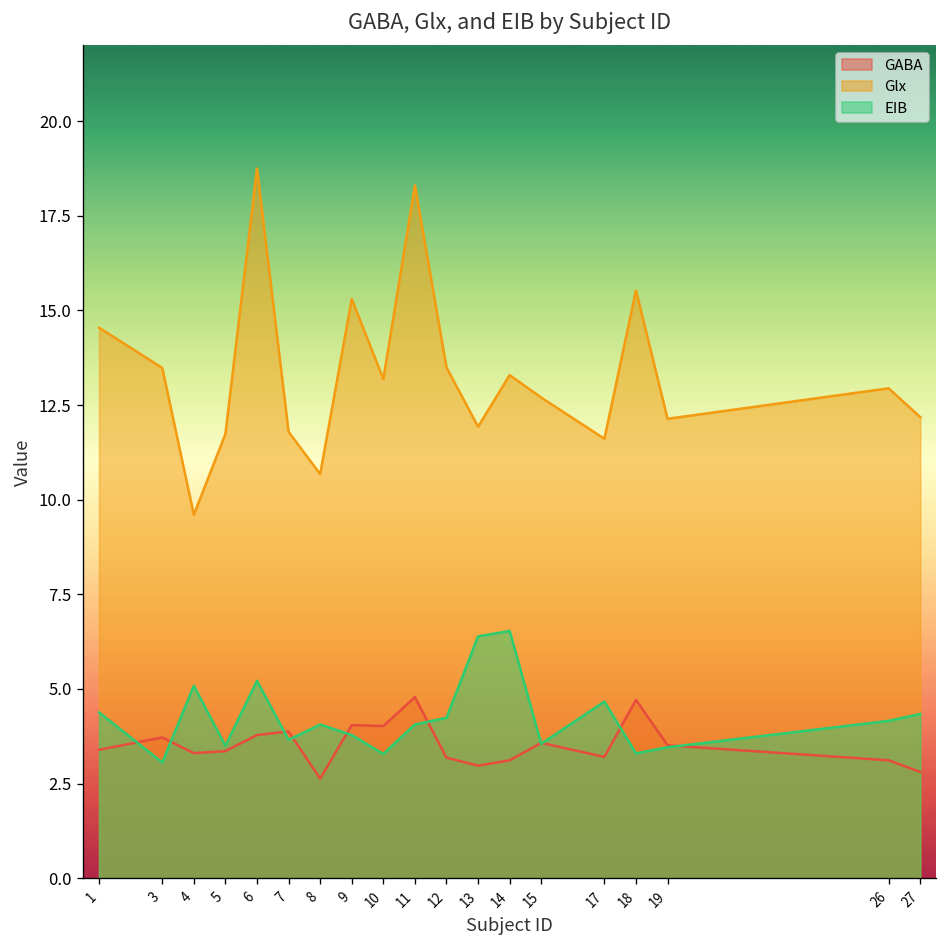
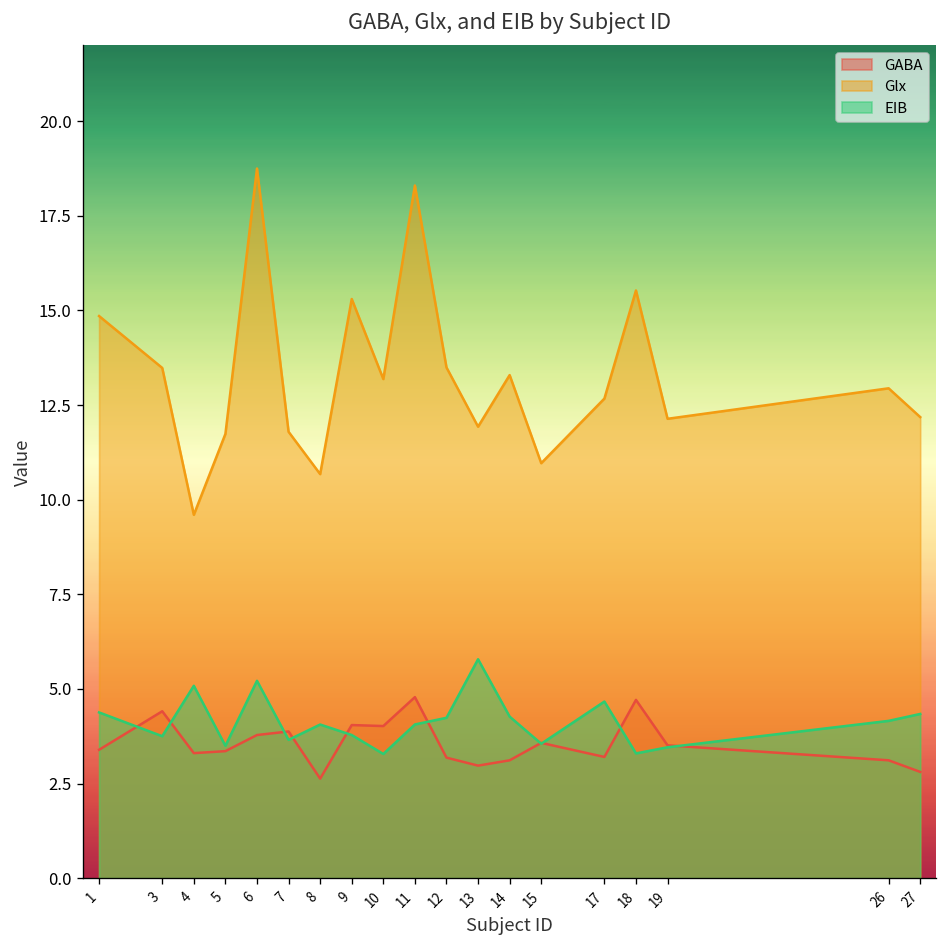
  {
    "GABA": {
      "1": 3.4,
-     "3": 3.7,
+     "3": 4.4,
      "4": 3.3,
      "5": 3.4,
      "6": 3.8,
      "7": 3.9,
      "8": 2.6,
      "9": 4.0,
      "10": 4.0,
      "11": 4.8,
      "12": 3.2,
      "13": 3.0,
      "14": 3.1,
      "17": 3.2,
      "18": 4.7,
      "26": 3.1,
      "27": 2.8
    },
    "Glx": {
-     "1": 14.5,
+     "1": 14.9,
      "3": 13.5,
      "4": 9.6,
      "5": 11.7,
      "6": 18.7,
      "7": 11.8,
      "8": 10.7,
      "9": 15.3,
      "10": 13.2,
      "11": 18.3,
      "12": 13.5,
      "13": 11.9,
      "14": 13.3,
-     "15": 12.7,
-     "17": 11.6,
+     "15": 11.0,
+     "17": 12.7,
      "18": 15.5,
      "19": 12.1,
      "26": 12.9,
      "27": 12.2
    },
    "EIB": {
      "1": 4.4,
-     "3": 3.1,
+     "3": 3.8,
      "4": 5.1,
      "5": 3.5,
      "6": 5.2,
      "7": 3.7,
      "8": 4.1,
      "9": 3.8,
      "10": 3.3,
      "11": 4.1,
      "12": 4.2,
-     "13": 6.4,
-     "14": 6.5,
+     "13": 5.8,
+     "14": 4.3,
      "17": 4.7,
      "18": 3.3,
      "26": 4.2,
      "27": 4.3
    }
  }
